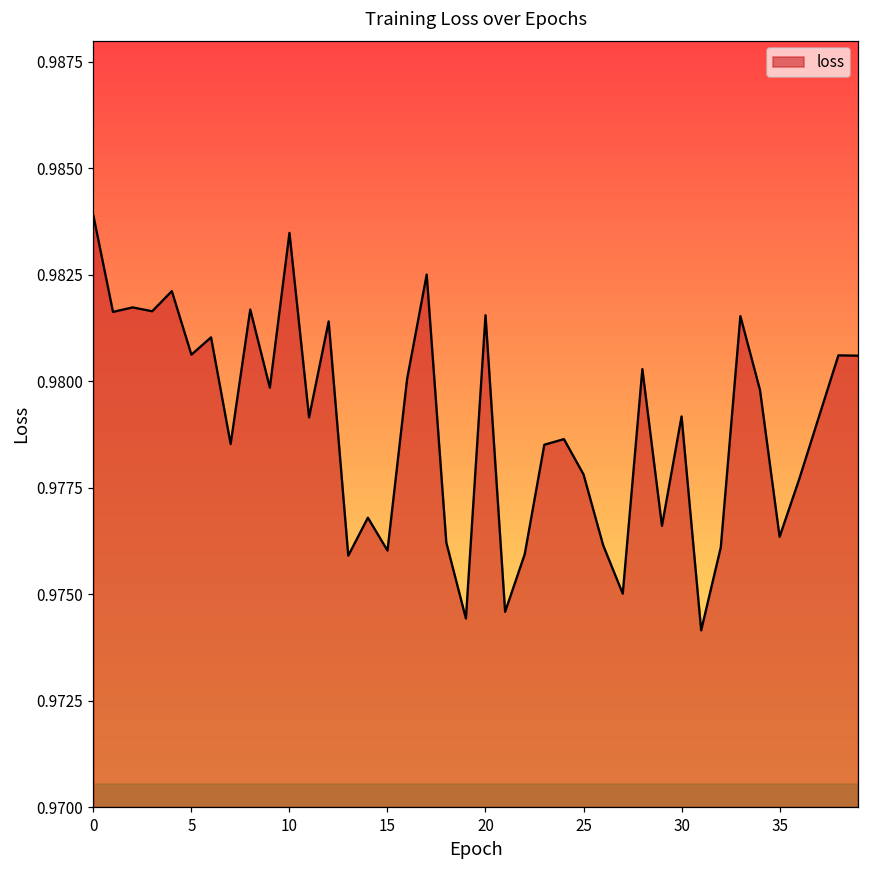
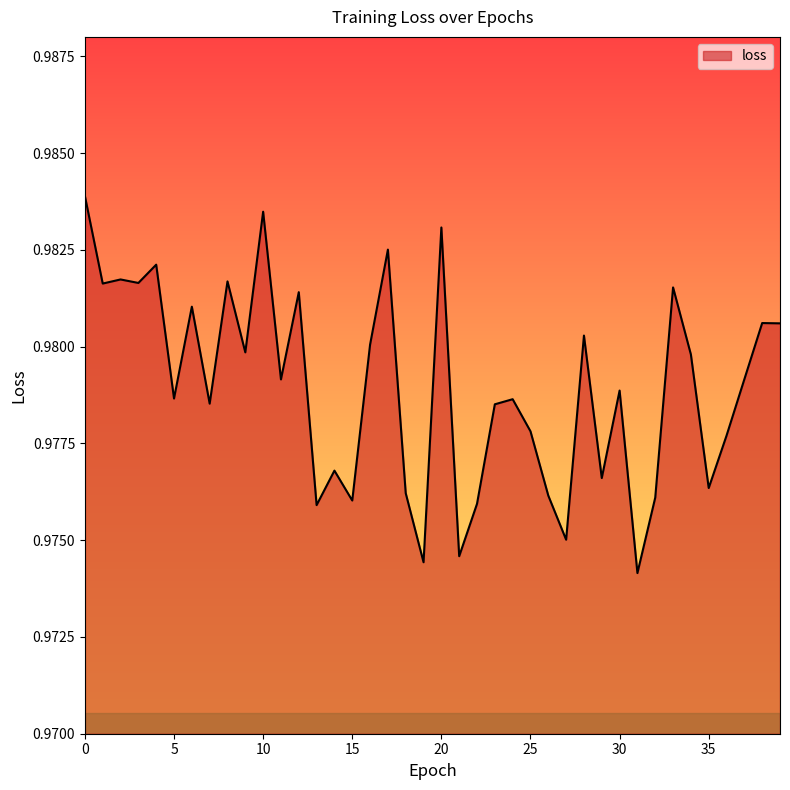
  {
    "0": 0.9839,
-   "5": 0.9806,
+   "5": 0.9787,
    "10": 0.9835,
    "15": 0.9760,
-   "20": 0.9816,
+   "20": 0.9831,
    "25": 0.9778,
-   "30": 0.9792,
+   "30": 0.9789,
    "35": 0.9763
  }
